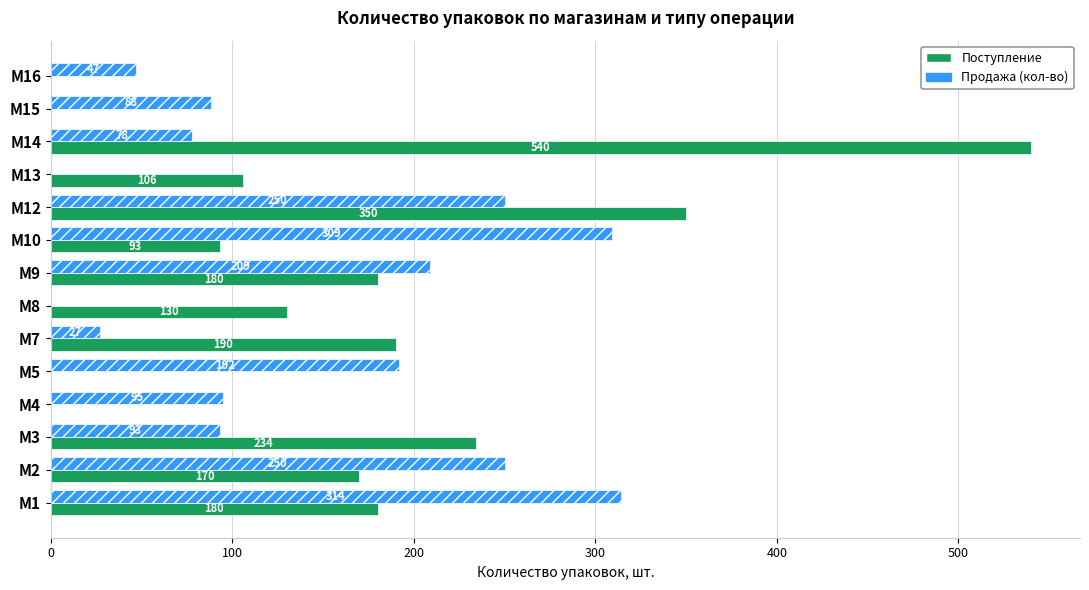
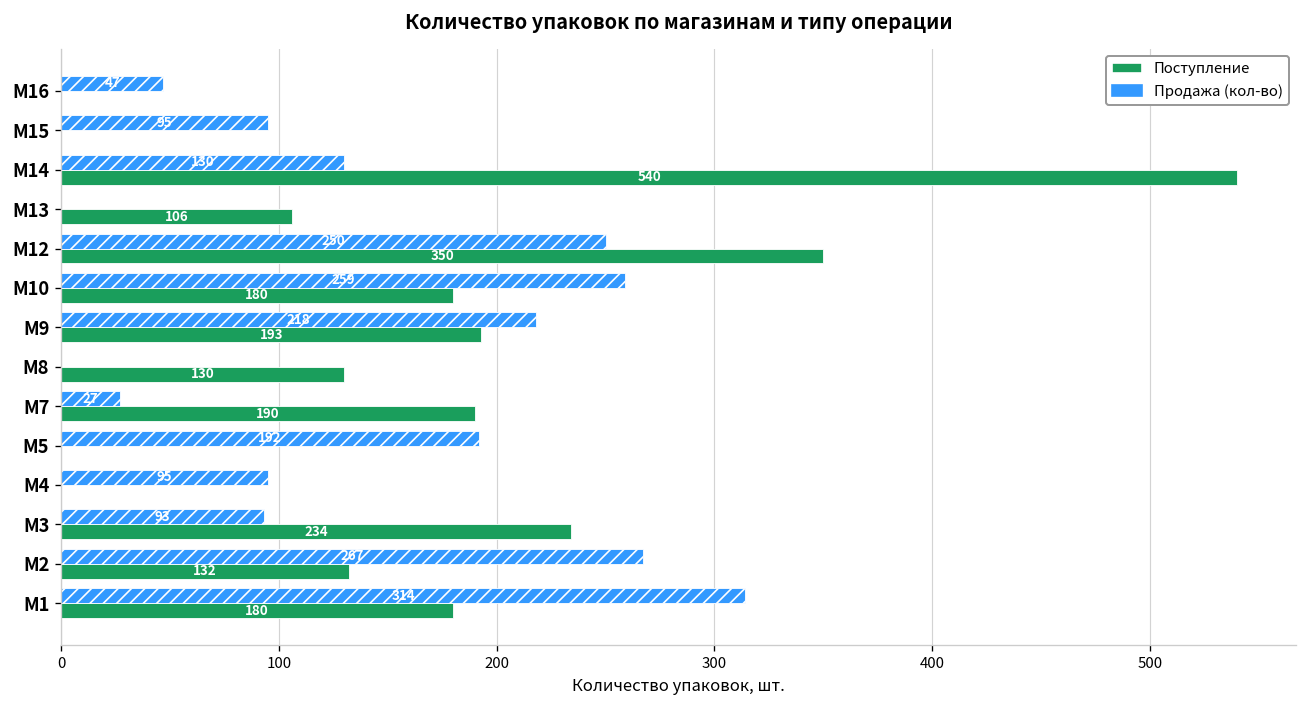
  {
    "Поступление": {
      "M14": 540,
      "M13": 106,
      "M12": 350,
-     "M10": 93,
-     "M9": 180,
+     "M10": 180,
+     "M9": 193,
      "M8": 130,
      "M7": 190,
      "M3": 234,
-     "M2": 170,
+     "M2": 132,
      "M1": 180
    },
    "Продажа (кол-во)": {
      "M16": 47,
-     "M15": 88,
-     "M14": 78,
+     "M15": 95,
+     "M14": 130,
      "M12": 250,
-     "M10": 309,
-     "M9": 209,
+     "M10": 259,
+     "M9": 218,
      "M7": 27,
      "M5": 192,
      "M4": 95,
      "M3": 93,
-     "M2": 250,
+     "M2": 267,
      "M1": 314
    }
  }
